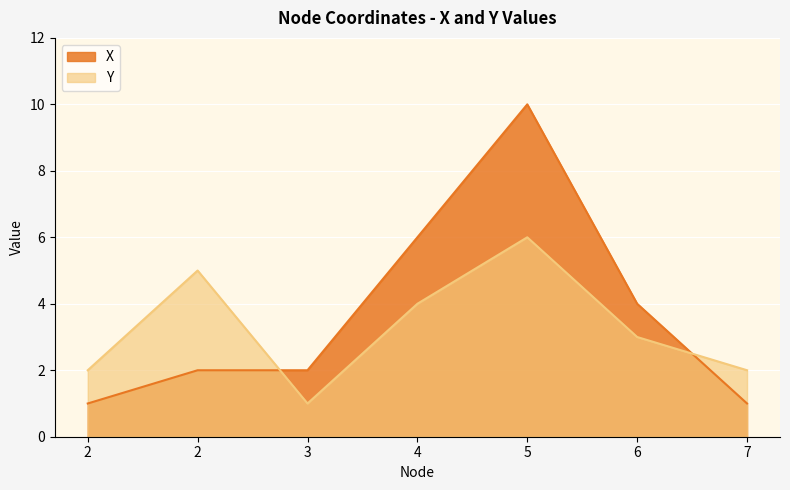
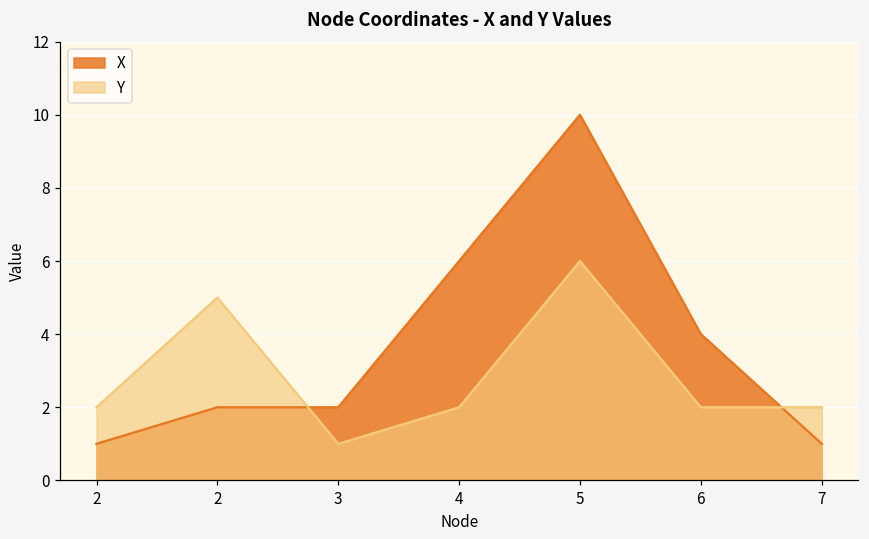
  {
    "X": {
      "3": 2,
      "4": 6,
      "5": 10,
      "6": 4,
      "7": 1
    },
    "Y": {
      "3": 1,
-     "4": 4,
+     "4": 2,
      "5": 6,
-     "6": 3,
+     "6": 2,
      "7": 2
    }
  }
